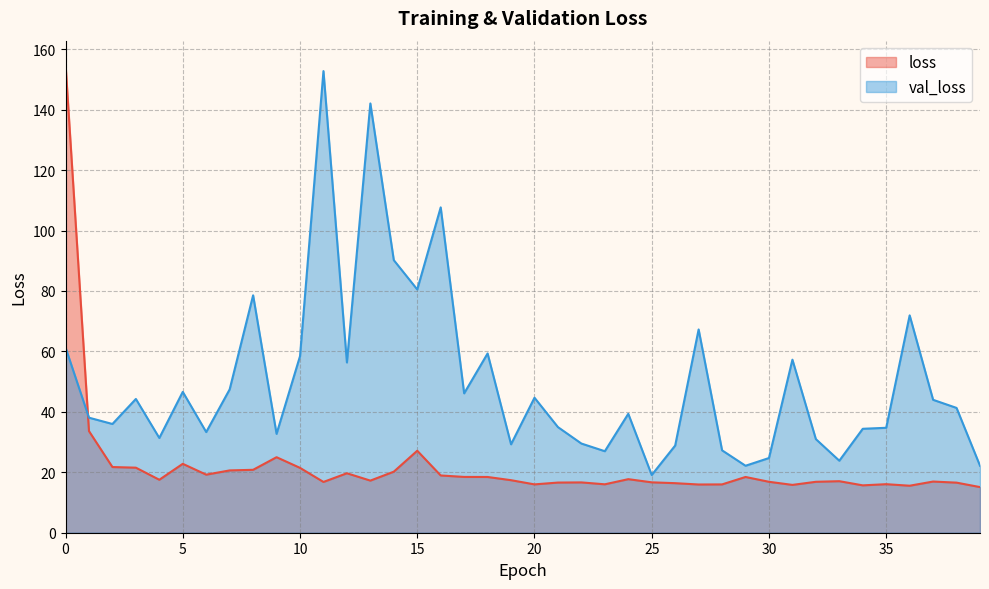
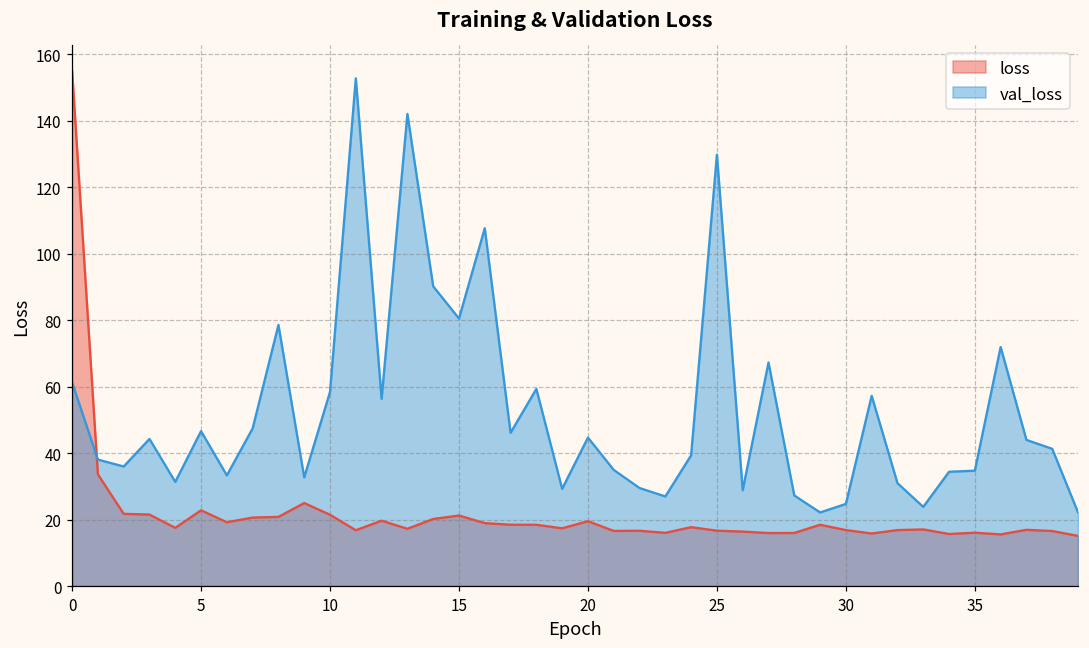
  {
    "loss": {
      "0": 155,
      "5": 23,
      "10": 21,
-     "15": 27,
-     "20": 16,
+     "15": 21,
+     "20": 20,
      "25": 17,
      "30": 17,
      "35": 16
    },
    "val_loss": {
      "0": 61,
      "5": 47,
      "10": 58,
      "15": 80,
      "20": 45,
-     "25": 19,
+     "25": 130,
      "30": 25,
      "35": 35
    }
  }
